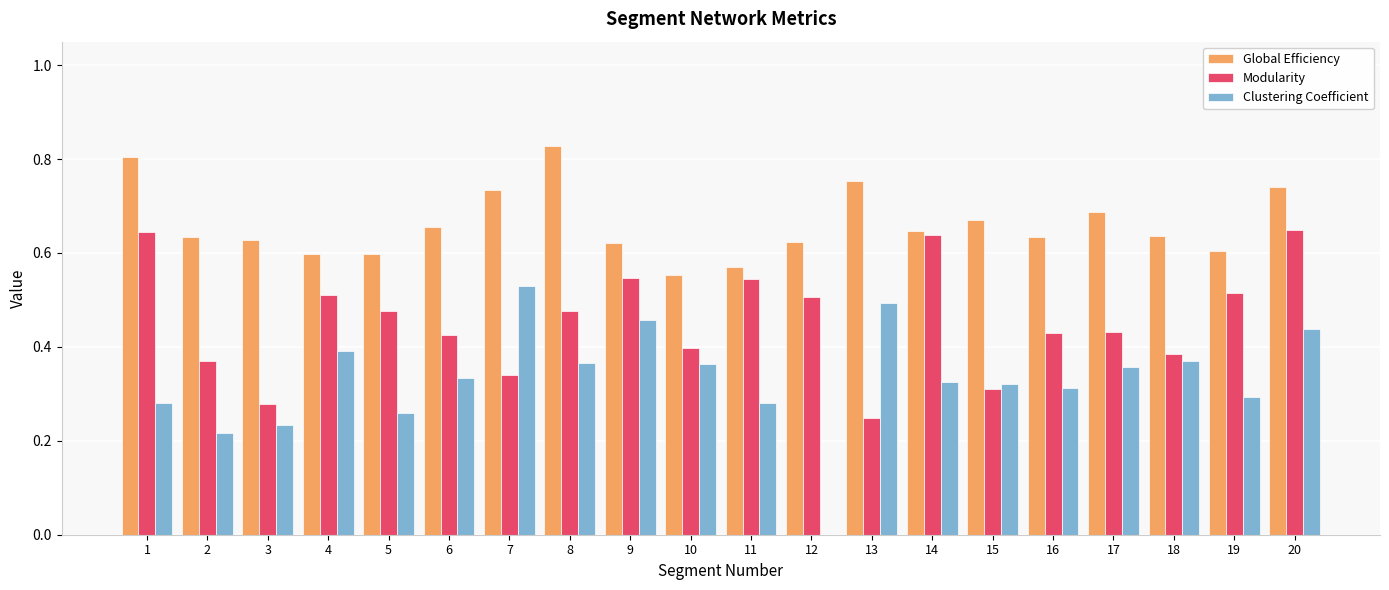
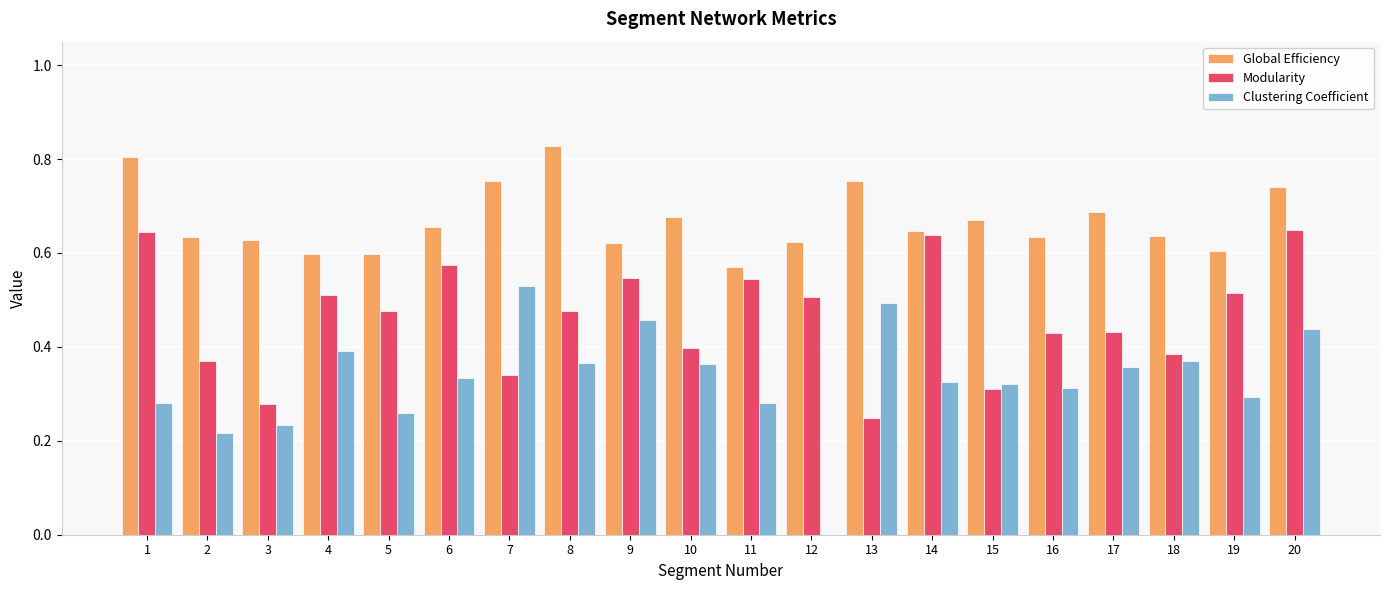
  {
    "Global Efficiency": {
      "1": 0.80,
      "2": 0.63,
      "3": 0.63,
      "4": 0.60,
      "5": 0.60,
      "6": 0.66,
-     "7": 0.73,
+     "7": 0.75,
      "8": 0.83,
      "9": 0.62,
-     "10": 0.55,
+     "10": 0.68,
      "11": 0.57,
      "12": 0.62,
      "13": 0.75,
      "14": 0.65,
      "15": 0.67,
      "16": 0.63,
      "17": 0.69,
      "18": 0.64,
      "19": 0.60,
      "20": 0.74
    },
    "Modularity": {
      "1": 0.64,
      "2": 0.37,
      "3": 0.28,
      "4": 0.51,
      "5": 0.48,
-     "6": 0.43,
+     "6": 0.57,
      "7": 0.34,
      "8": 0.48,
      "9": 0.55,
      "10": 0.40,
      "11": 0.54,
      "12": 0.51,
      "13": 0.25,
      "14": 0.64,
      "15": 0.31,
      "16": 0.43,
      "17": 0.43,
      "18": 0.38,
      "19": 0.52,
      "20": 0.65
    },
    "Clustering Coefficient": {
      "1": 0.28,
      "2": 0.22,
      "3": 0.23,
      "4": 0.39,
      "5": 0.26,
      "6": 0.33,
      "7": 0.53,
      "8": 0.37,
      "9": 0.46,
      "10": 0.36,
      "11": 0.28,
      "12": 0.00,
      "13": 0.49,
      "14": 0.32,
      "15": 0.32,
      "16": 0.31,
      "17": 0.36,
      "18": 0.37,
      "19": 0.29,
      "20": 0.44
    }
  }
